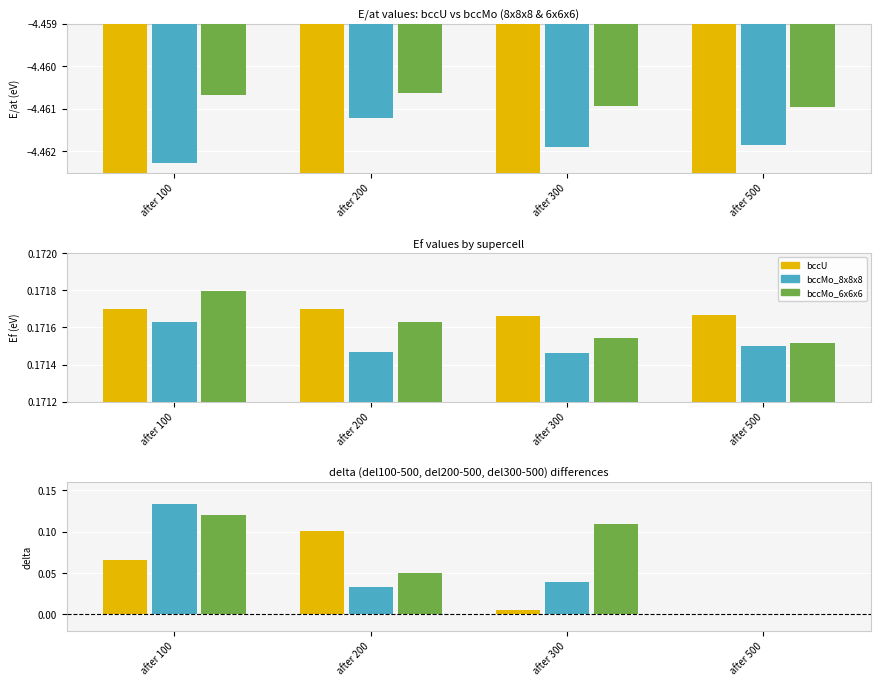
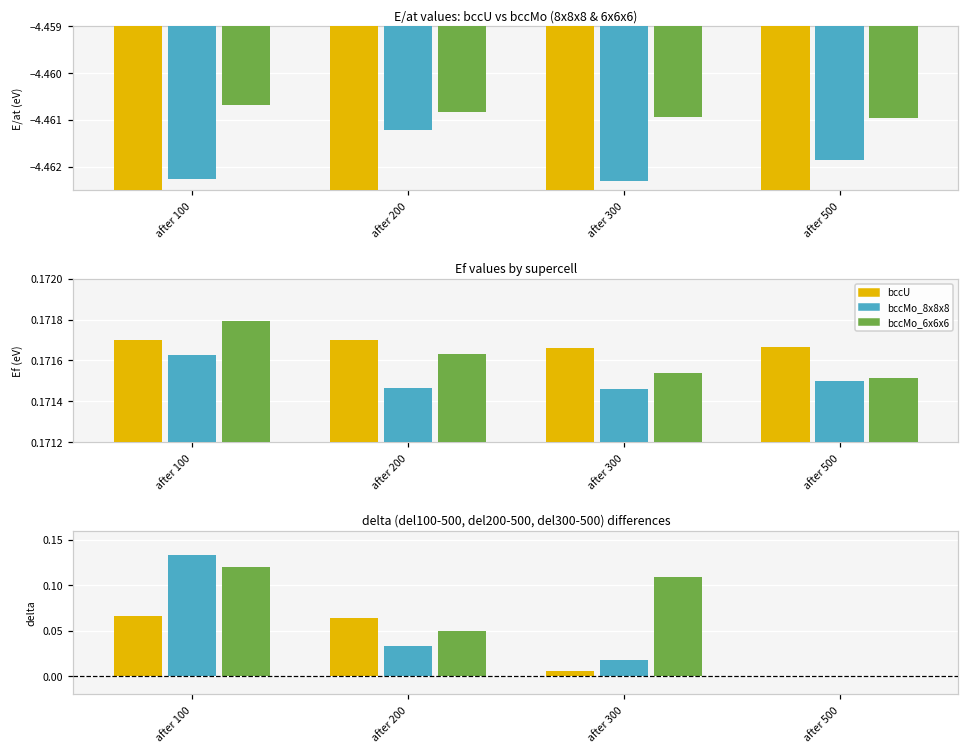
  {
    "E/at values: bccU vs bccMo (8x8x8 & 6x6x6)": {
      "bccMo_8x8x8": {
        "after 100": -4.4623,
        "after 200": -4.4612,
-       "after 300": -4.4619,
+       "after 300": -4.4623,
        "after 500": -4.4619
      },
      "bccMo_6x6x6": {
        "after 100": -4.4607,
-       "after 200": -4.4606,
+       "after 200": -4.4608,
        "after 300": -4.4609,
        "after 500": -4.4610
      }
    },
    "Ef values by supercell": {
      "bccU": {
        "after 100": 0.17170,
        "after 200": 0.17170,
        "after 300": 0.17166,
        "after 500": 0.17167
      },
      "bccMo_8x8x8": {
        "after 100": 0.17163,
        "after 200": 0.17147,
        "after 300": 0.17146,
        "after 500": 0.17150
      },
      "bccMo_6x6x6": {
        "after 100": 0.17179,
        "after 200": 0.17163,
        "after 300": 0.17154,
        "after 500": 0.17151
      }
    },
    "delta (del100-500, del200-500, del300-500) differences": {
      "bccU": {
        "after 100": 0.07,
-       "after 200": 0.10,
+       "after 200": 0.06,
        "after 300": 0.01,
        "after 500": 0.00
      },
      "bccMo_8x8x8": {
        "after 100": 0.13,
        "after 200": 0.03,
-       "after 300": 0.04,
+       "after 300": 0.02,
        "after 500": 0.00
      },
      "bccMo_6x6x6": {
        "after 100": 0.12,
        "after 200": 0.05,
        "after 300": 0.11,
        "after 500": 0.00
      }
    }
  }
